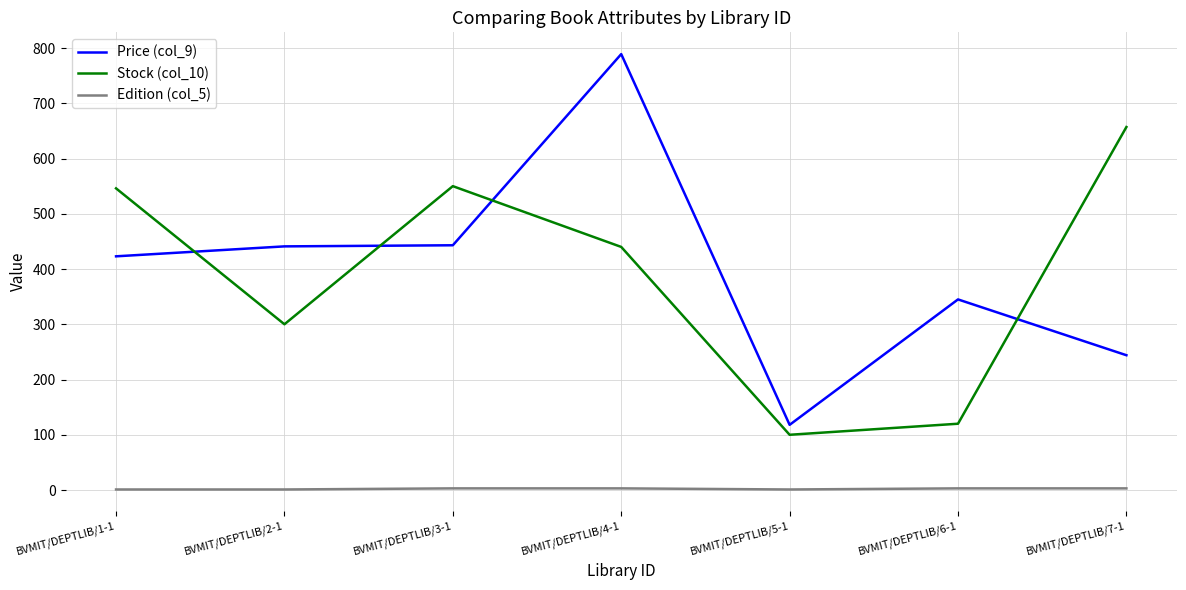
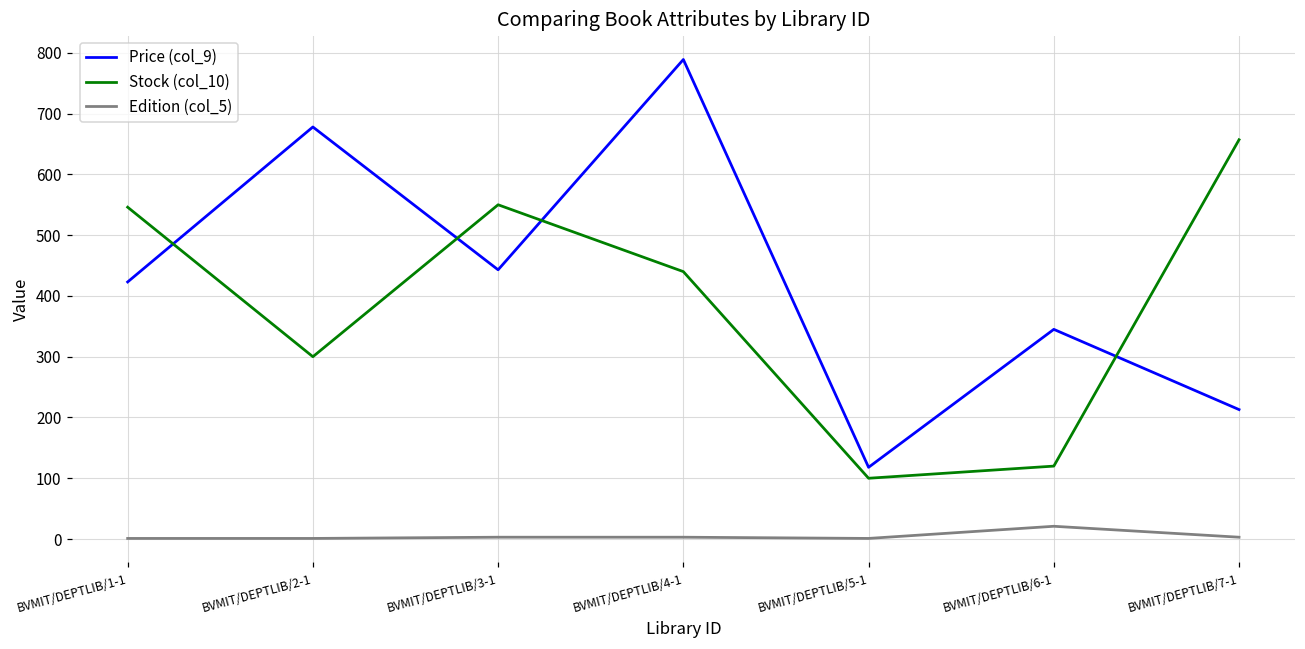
  {
    "Price (col_9)": {
      "BVMIT/DEPTLIB/1-1": 420,
-     "BVMIT/DEPTLIB/2-1": 440,
+     "BVMIT/DEPTLIB/2-1": 680,
      "BVMIT/DEPTLIB/3-1": 440,
      "BVMIT/DEPTLIB/4-1": 790,
      "BVMIT/DEPTLIB/5-1": 120,
      "BVMIT/DEPTLIB/6-1": 350,
-     "BVMIT/DEPTLIB/7-1": 240
+     "BVMIT/DEPTLIB/7-1": 210
    },
    "Stock (col_10)": {
      "BVMIT/DEPTLIB/1-1": 550,
      "BVMIT/DEPTLIB/2-1": 300,
      "BVMIT/DEPTLIB/3-1": 550,
      "BVMIT/DEPTLIB/4-1": 440,
      "BVMIT/DEPTLIB/5-1": 100,
      "BVMIT/DEPTLIB/6-1": 120,
      "BVMIT/DEPTLIB/7-1": 660
    },
    "Edition (col_5)": {
      "BVMIT/DEPTLIB/1-1": 0,
      "BVMIT/DEPTLIB/2-1": 0,
      "BVMIT/DEPTLIB/3-1": 0,
      "BVMIT/DEPTLIB/4-1": 0,
      "BVMIT/DEPTLIB/5-1": 0,
-     "BVMIT/DEPTLIB/6-1": 0,
+     "BVMIT/DEPTLIB/6-1": 20,
      "BVMIT/DEPTLIB/7-1": 0
    }
  }
